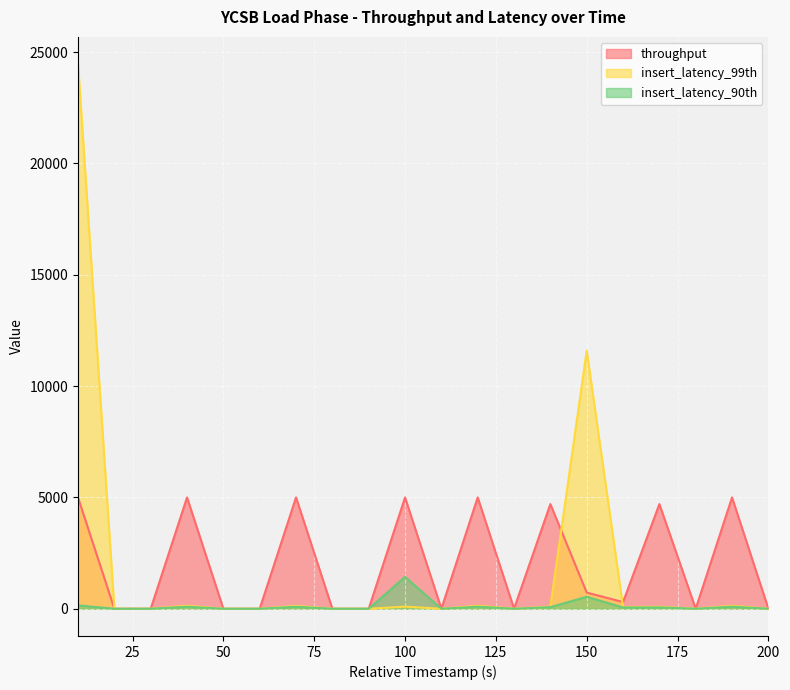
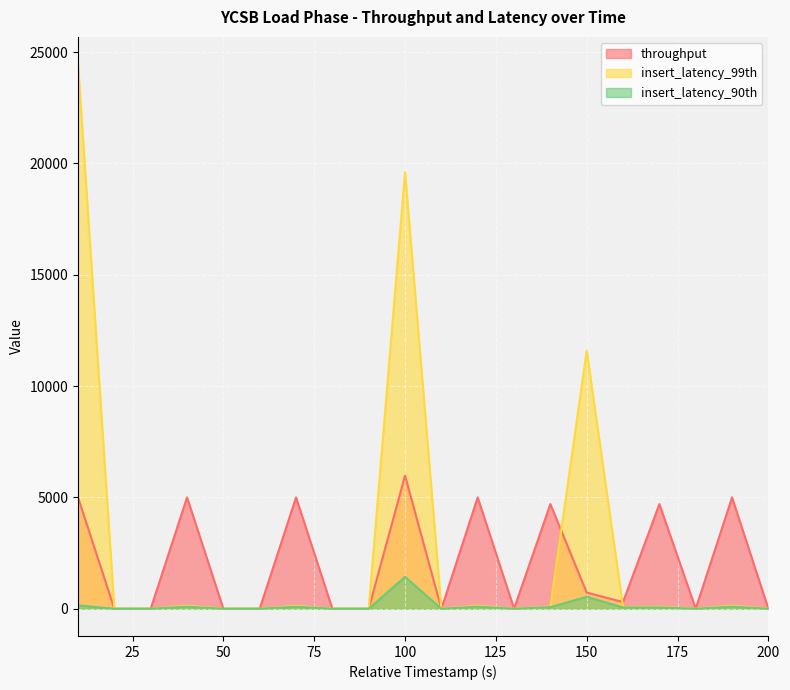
  {
    "throughput": {
-     "100": 5000,
+     "100": 6000,
      "150": 700
    },
    "insert_latency_99th": {
-     "100": 100,
+     "100": 19600,
      "150": 11600
    },
    "insert_latency_90th": {
      "100": 1400,
      "150": 500
    }
  }
